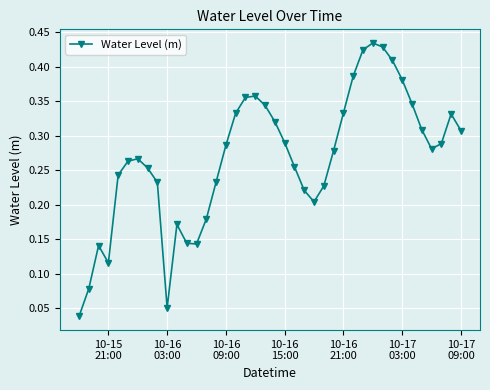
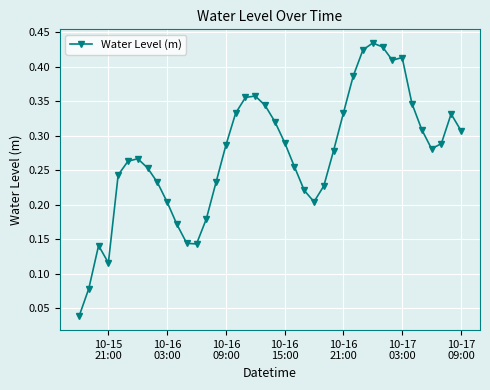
  {
    "10-15 21:00": 0.12,
-   "10-16 03:00": 0.05,
+   "10-16 03:00": 0.20,
    "10-16 09:00": 0.29,
    "10-16 15:00": 0.29,
    "10-16 21:00": 0.33,
-   "10-17 03:00": 0.38,
+   "10-17 03:00": 0.41,
    "10-17 09:00": 0.31
  }
